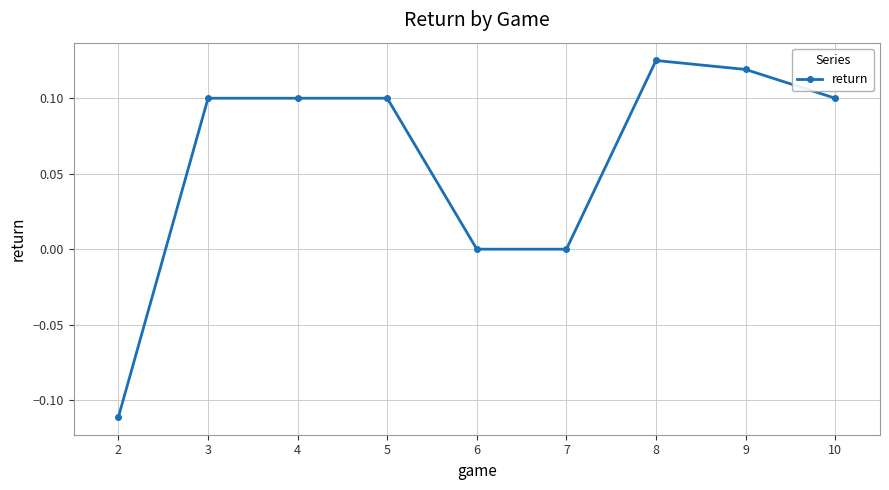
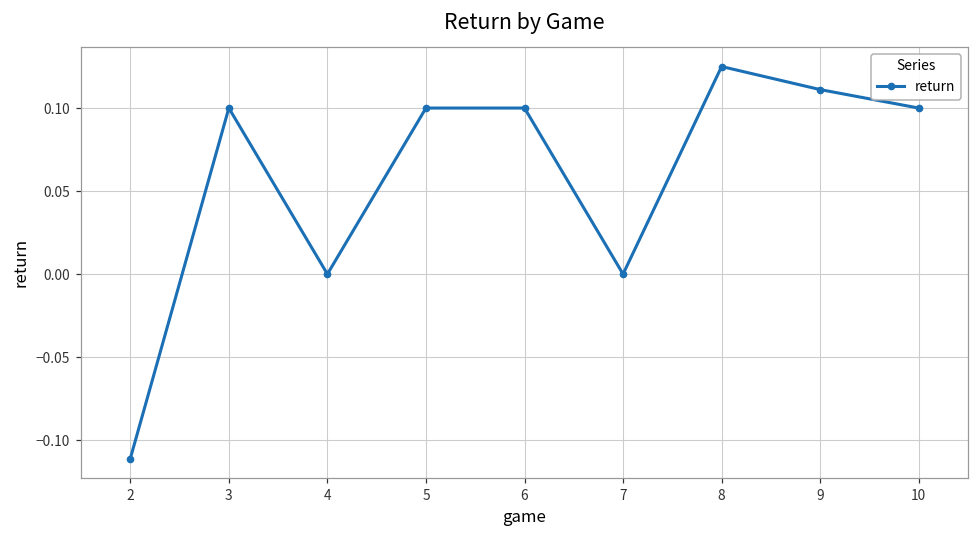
  {
    "2": -0.111,
    "3": 0.100,
-   "4": 0.1,
+   "4": 0.0,
    "5": 0.100,
-   "6": 0.0,
+   "6": 0.1,
    "7": 0.000,
    "8": 0.125,
-   "9": 0.119,
+   "9": 0.111,
    "10": 0.100
  }
